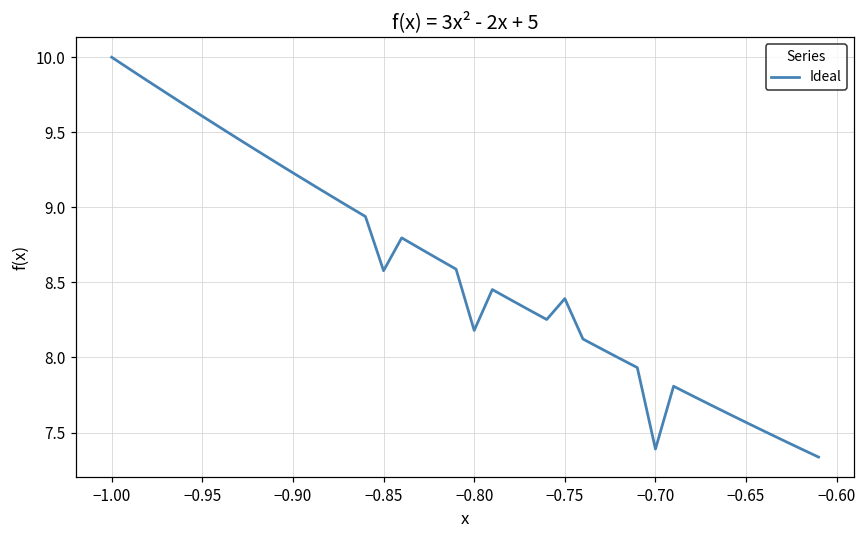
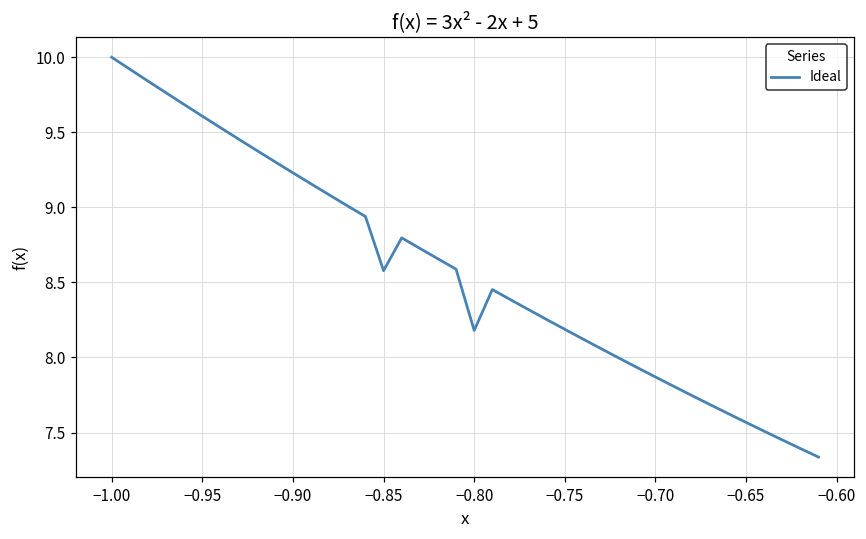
  {
    "−1.00": 10.00,
    "−0.95": 9.61,
    "−0.90": 9.23,
    "−0.85": 8.58,
    "−0.80": 8.18,
-   "−0.75": 8.39,
-   "−0.70": 7.39,
+   "−0.75": 8.19,
+   "−0.70": 7.87,
    "−0.65": 7.57
  }
